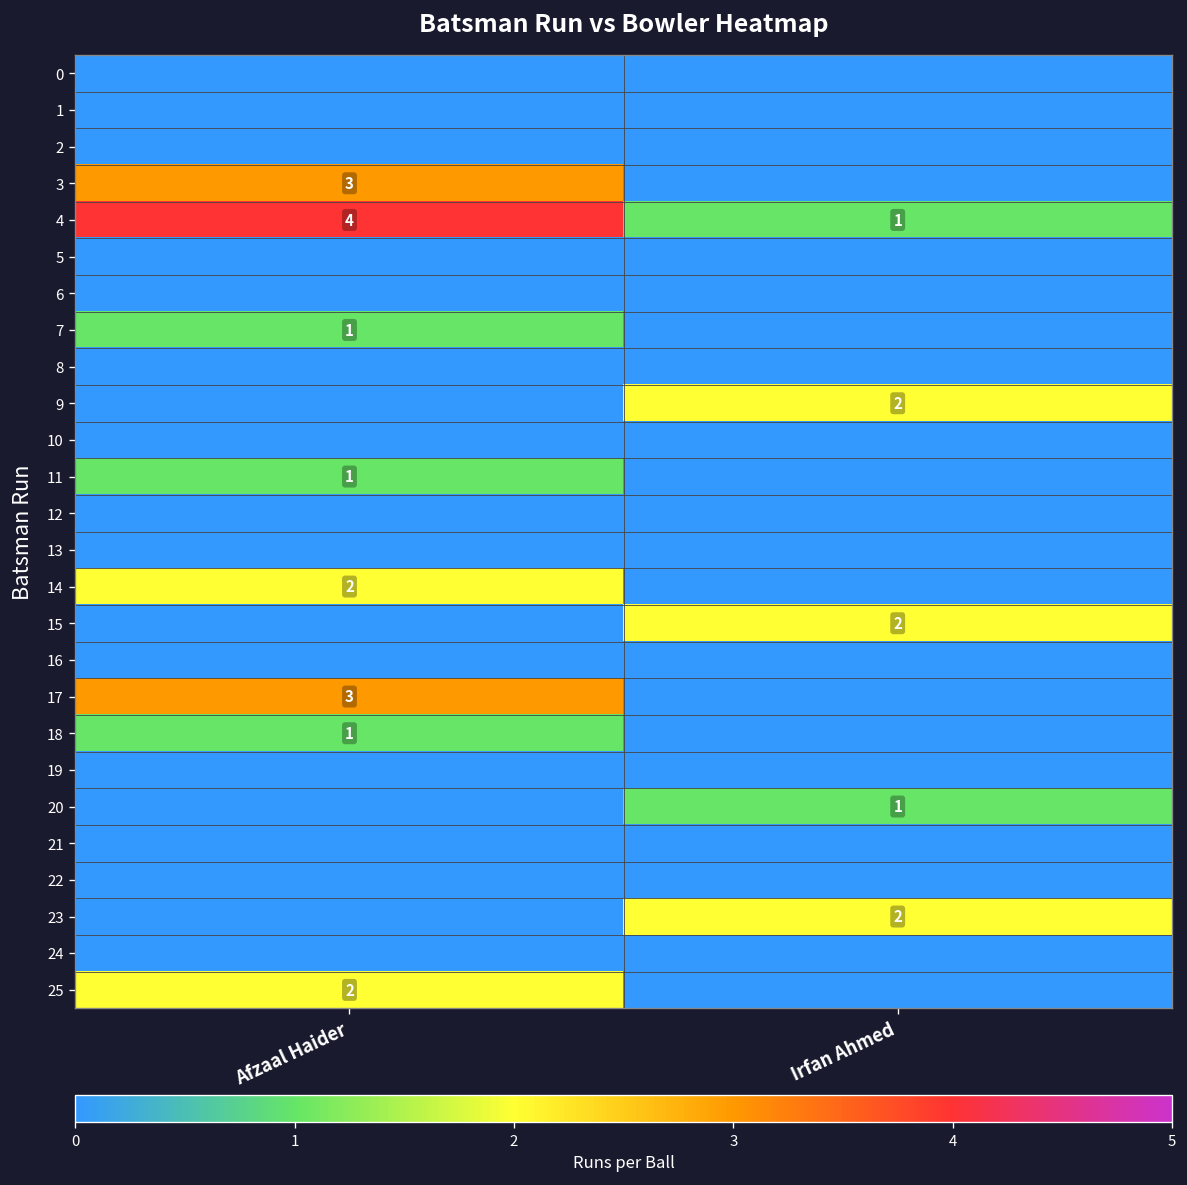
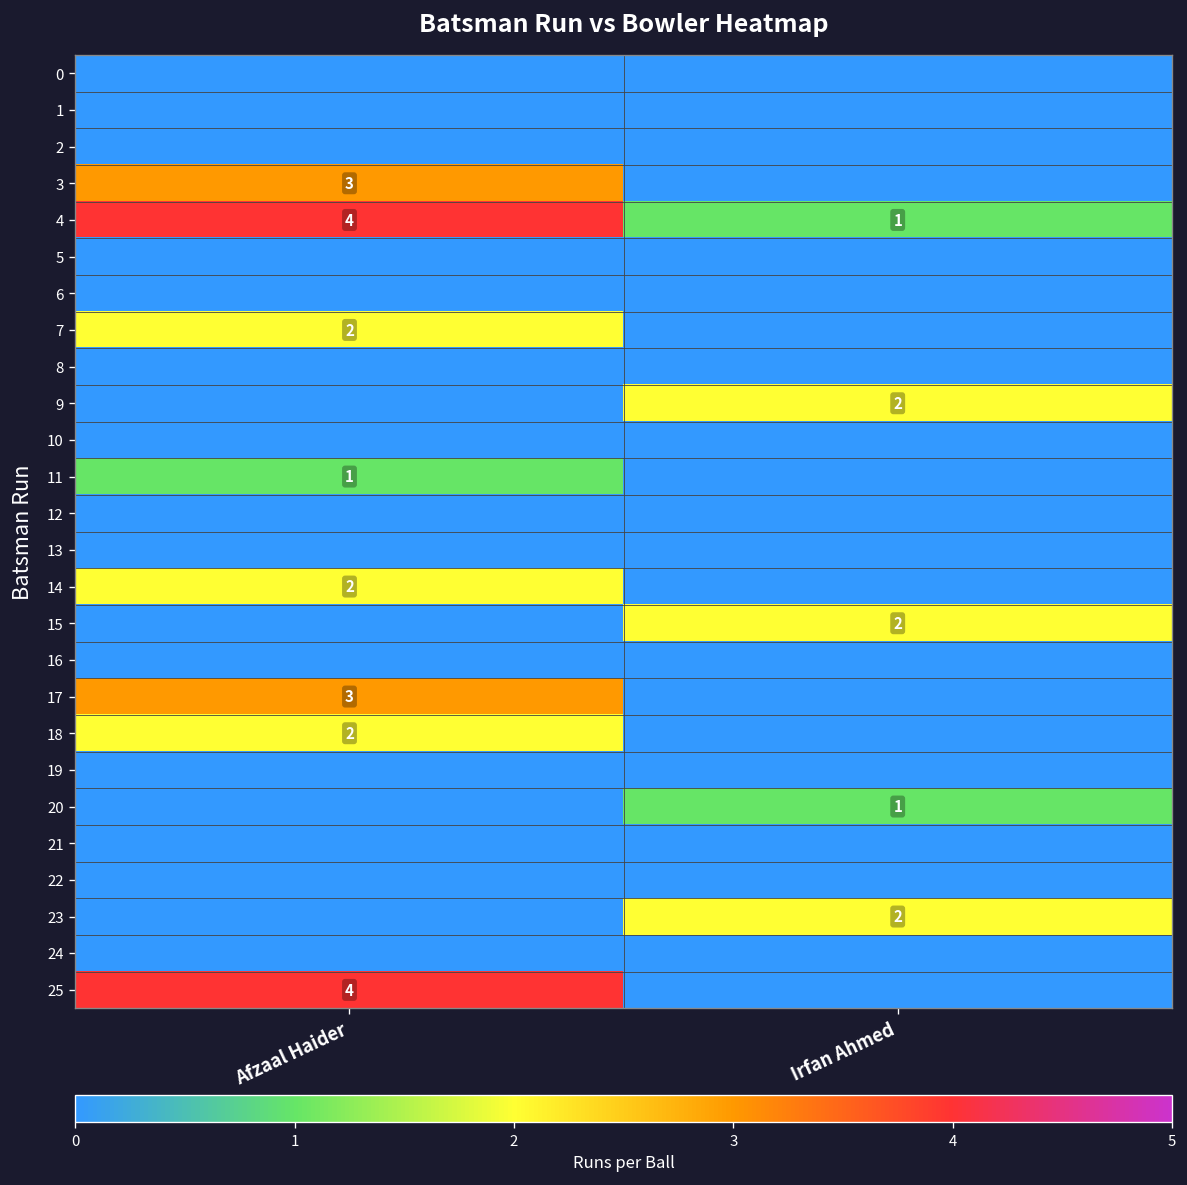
  {
    "7": {
-     "Afzaal Haider": 1
+     "Afzaal Haider": 2
    },
    "18": {
-     "Afzaal Haider": 1
+     "Afzaal Haider": 2
    },
    "25": {
-     "Afzaal Haider": 2
+     "Afzaal Haider": 4
    }
  }
